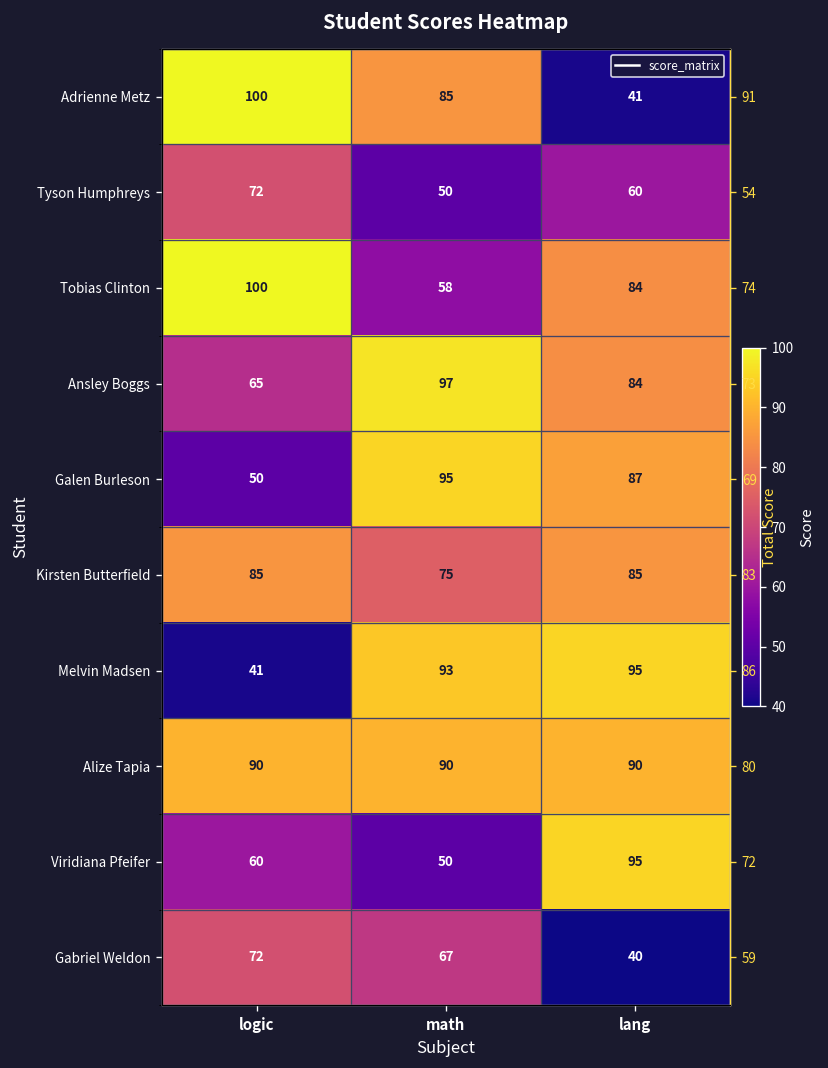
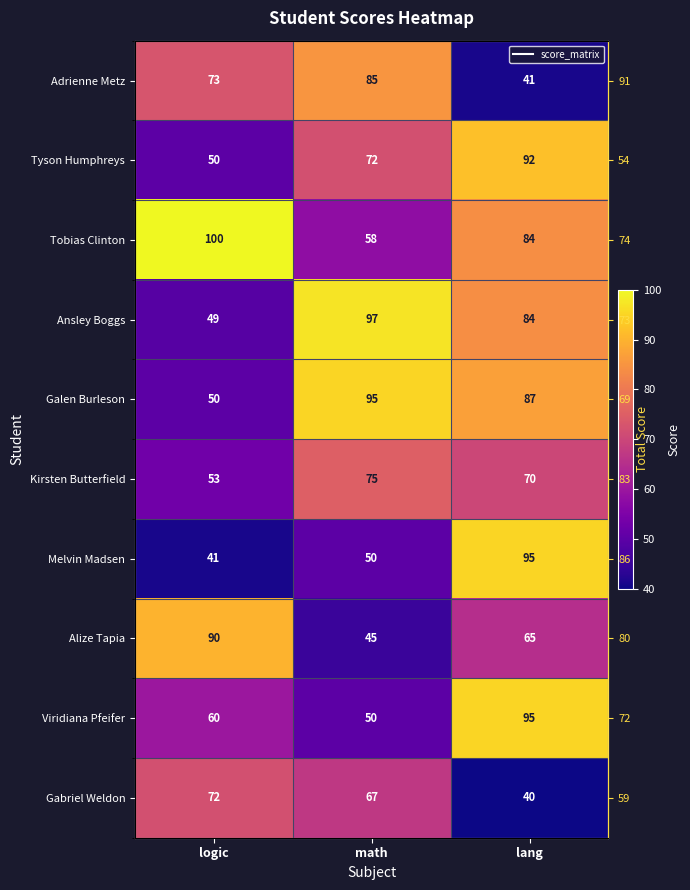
  {
    "Adrienne Metz": {
-     "logic": 100,
+     "logic": 73,
      "math": 85,
      "lang": 41
    },
    "Tyson Humphreys": {
-     "logic": 72,
-     "math": 50,
-     "lang": 60
+     "logic": 50,
+     "math": 72,
+     "lang": 92
    },
    "Tobias Clinton": {
      "logic": 100,
      "math": 58,
      "lang": 84
    },
    "Ansley Boggs": {
-     "logic": 65,
+     "logic": 49,
      "math": 97,
      "lang": 84
    },
    "Galen Burleson": {
      "logic": 50,
      "math": 95,
      "lang": 87
    },
    "Kirsten Butterfield": {
-     "logic": 85,
+     "logic": 53,
      "math": 75,
-     "lang": 85
+     "lang": 70
    },
    "Melvin Madsen": {
      "logic": 41,
-     "math": 93,
+     "math": 50,
      "lang": 95
    },
    "Alize Tapia": {
      "logic": 90,
-     "math": 90,
-     "lang": 90
+     "math": 45,
+     "lang": 65
    },
    "Viridiana Pfeifer": {
      "logic": 60,
      "math": 50,
      "lang": 95
    },
    "Gabriel Weldon": {
      "logic": 72,
      "math": 67,
      "lang": 40
    }
  }
